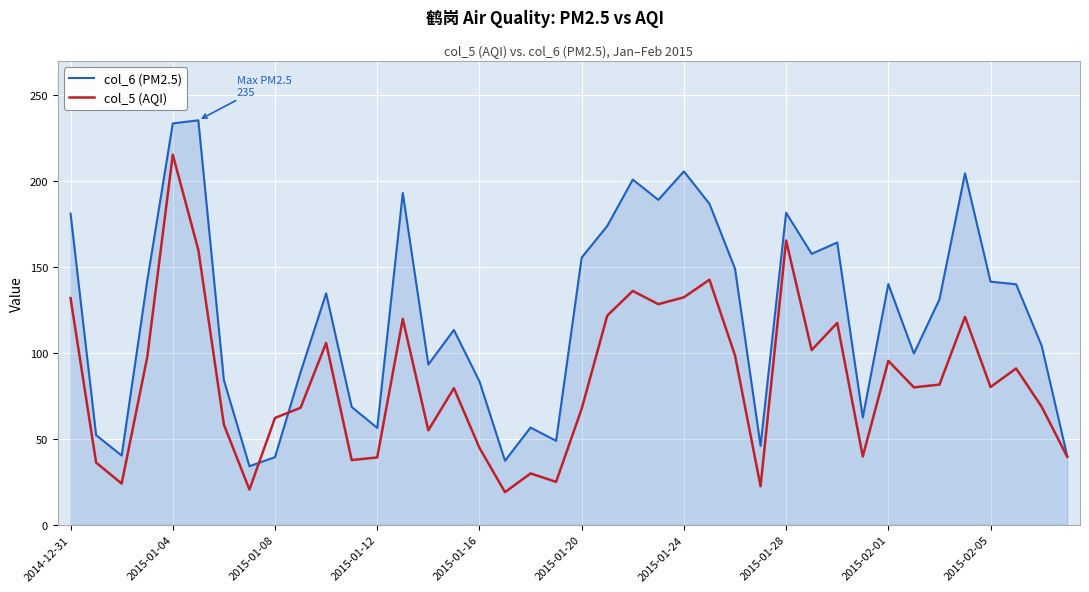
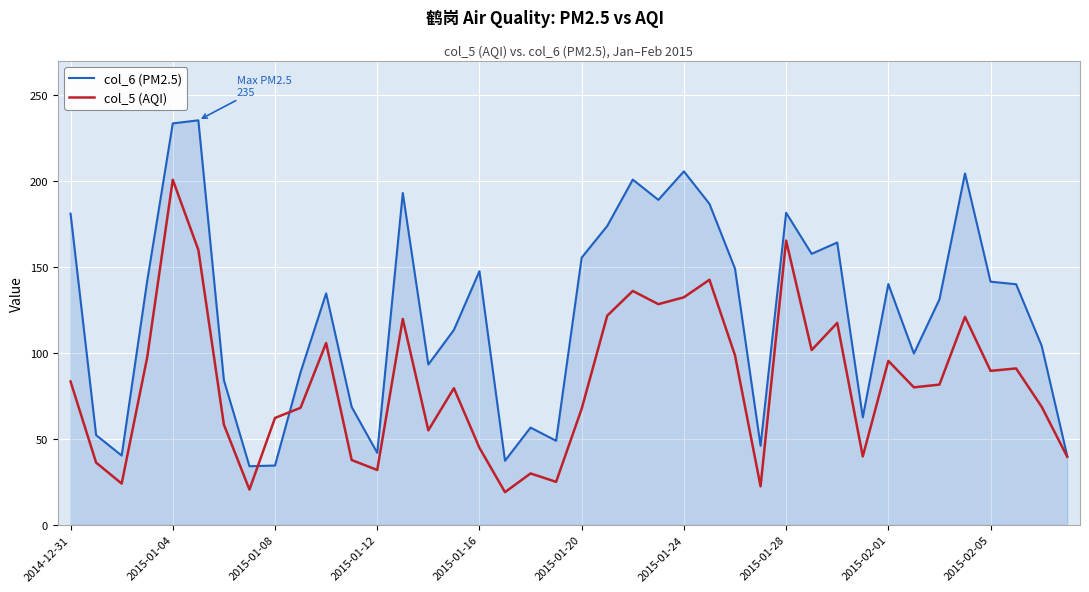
  {
    "col_6 (PM2.5)": {
      "2014-12-31": 181,
      "2015-01-04": 234,
-     "2015-01-08": 39,
-     "2015-01-12": 56,
-     "2015-01-16": 84,
+     "2015-01-08": 35,
+     "2015-01-12": 42,
+     "2015-01-16": 148,
      "2015-01-20": 156,
      "2015-01-24": 206,
      "2015-01-28": 182,
      "2015-02-01": 140,
      "2015-02-05": 142
    },
    "col_5 (AQI)": {
-     "2014-12-31": 132,
-     "2015-01-04": 215,
+     "2014-12-31": 83,
+     "2015-01-04": 201,
      "2015-01-08": 62,
-     "2015-01-12": 39,
+     "2015-01-12": 32,
      "2015-01-16": 45,
      "2015-01-20": 68,
      "2015-01-24": 132,
      "2015-01-28": 165,
      "2015-02-01": 95,
-     "2015-02-05": 80
+     "2015-02-05": 90
    }
  }
